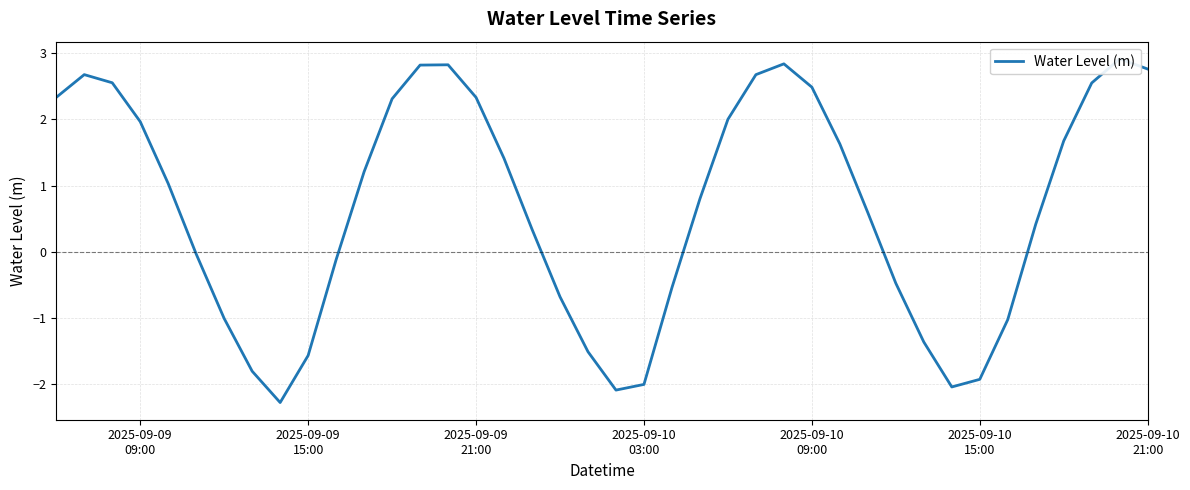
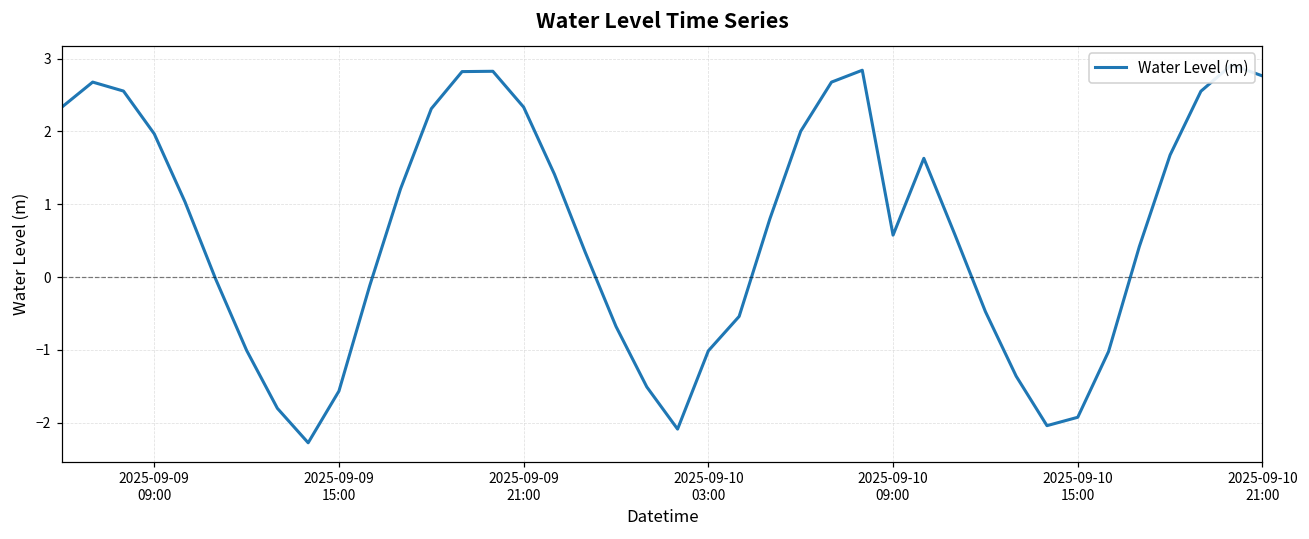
  {
    "2025-09-09 09:00": 2.0,
    "2025-09-09 15:00": -1.6,
    "2025-09-09 21:00": 2.3,
-   "2025-09-10 03:00": -2.0,
-   "2025-09-10 09:00": 2.5,
+   "2025-09-10 03:00": -1.0,
+   "2025-09-10 09:00": 0.6,
    "2025-09-10 15:00": -1.9,
    "2025-09-10 21:00": 2.8
  }
